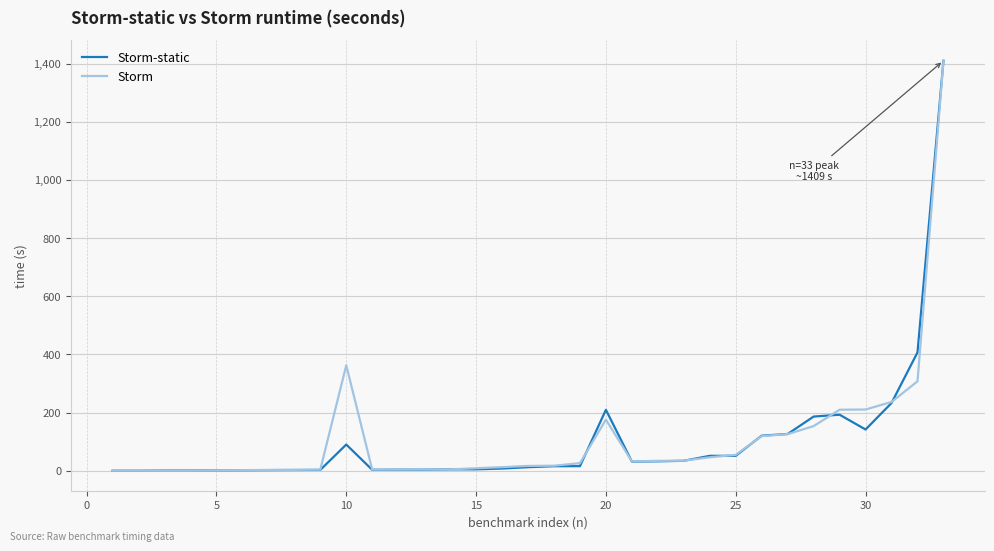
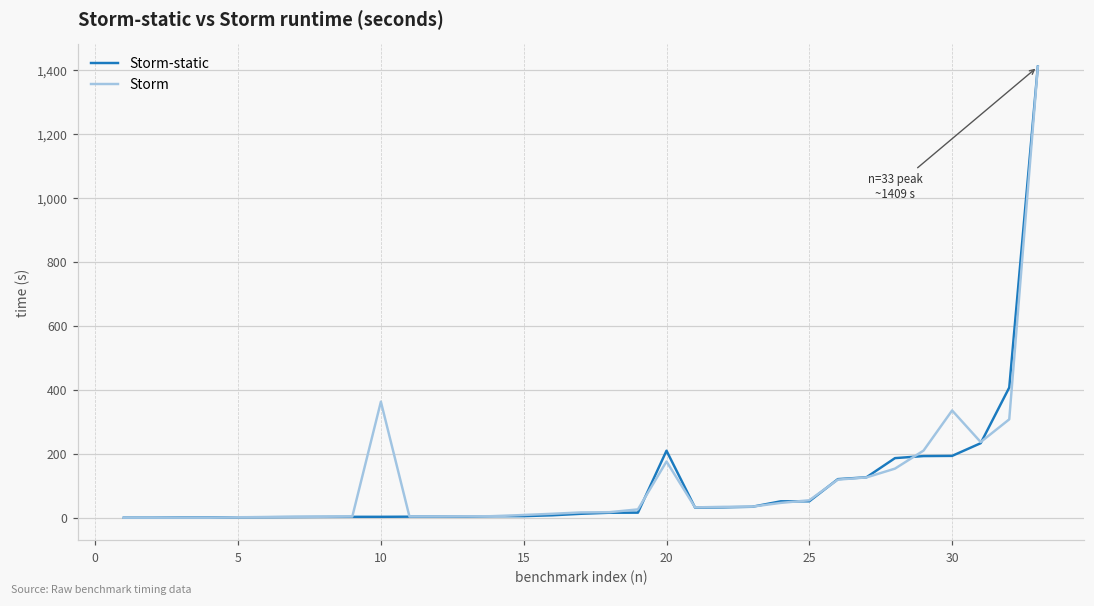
  {
    "Storm-static": {
-     "10": 90,
+     "10": 0,
      "20": 210,
-     "30": 140
+     "30": 190
    },
    "Storm": {
      "10": 360,
      "20": 180,
-     "30": 210
+     "30": 340
    }
  }
